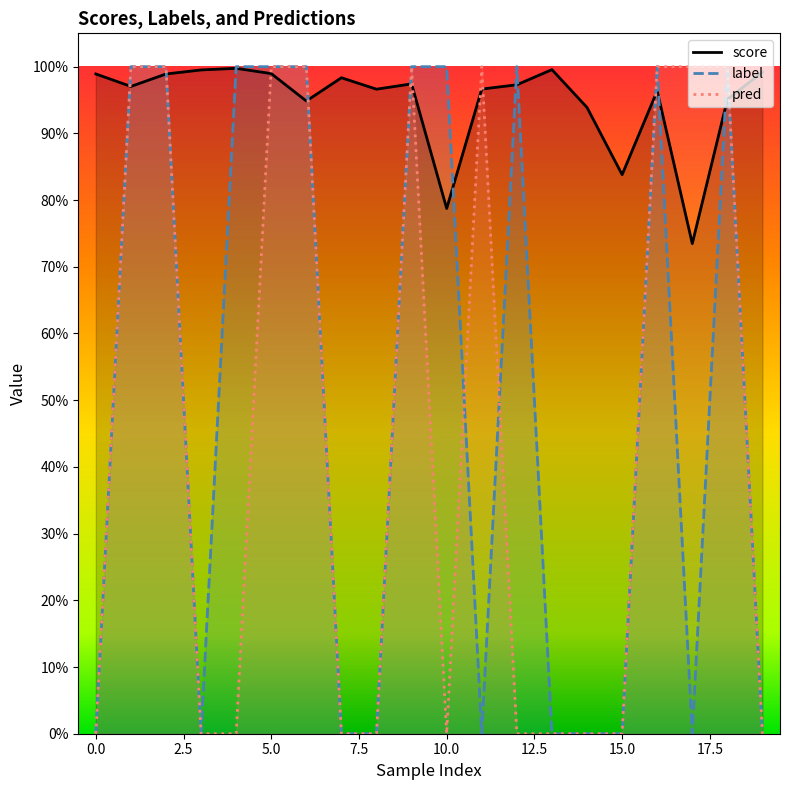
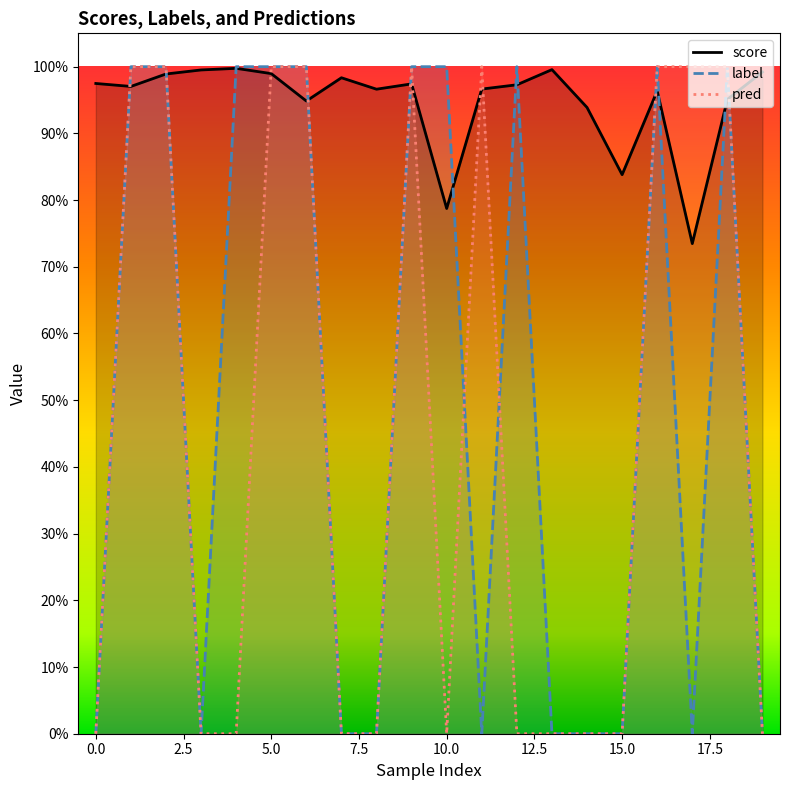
  {
    "score": {
-     "0.0": "99%",
+     "0.0": "97%",
      "5.0": "99%",
      "10.0": "79%",
      "15.0": "84%"
    }
  }
